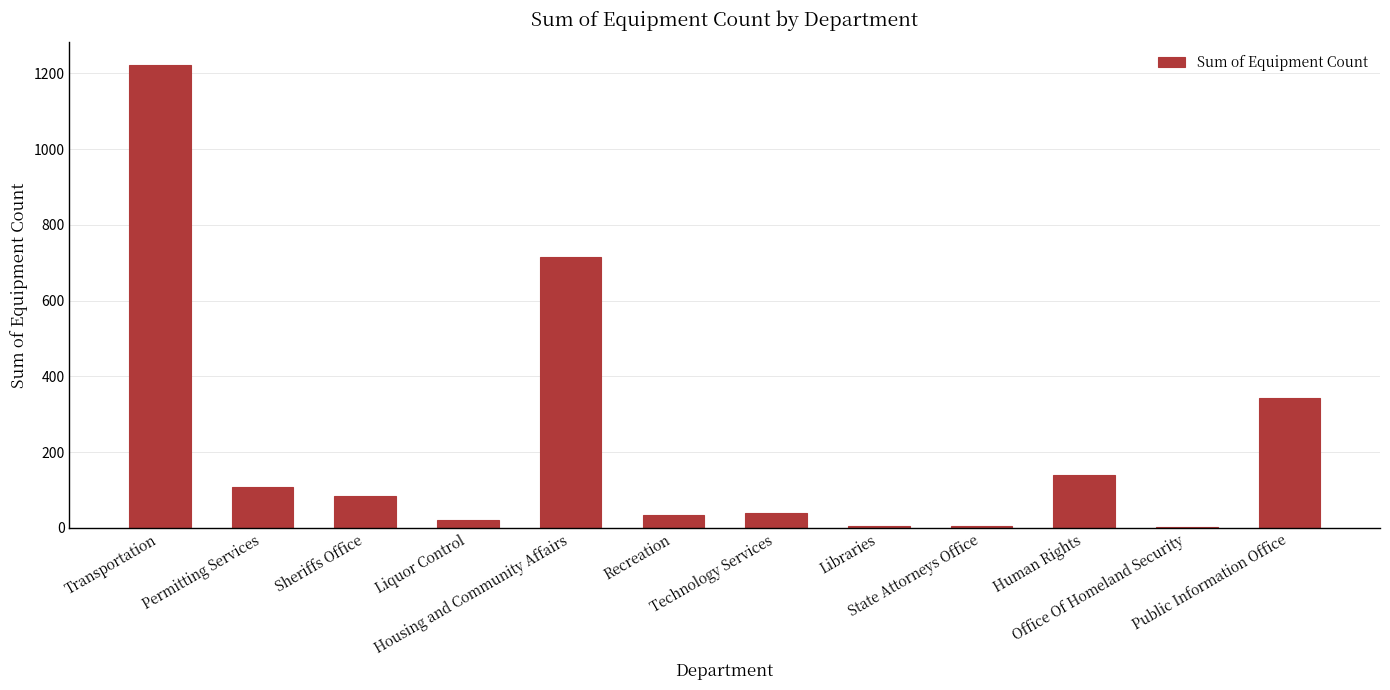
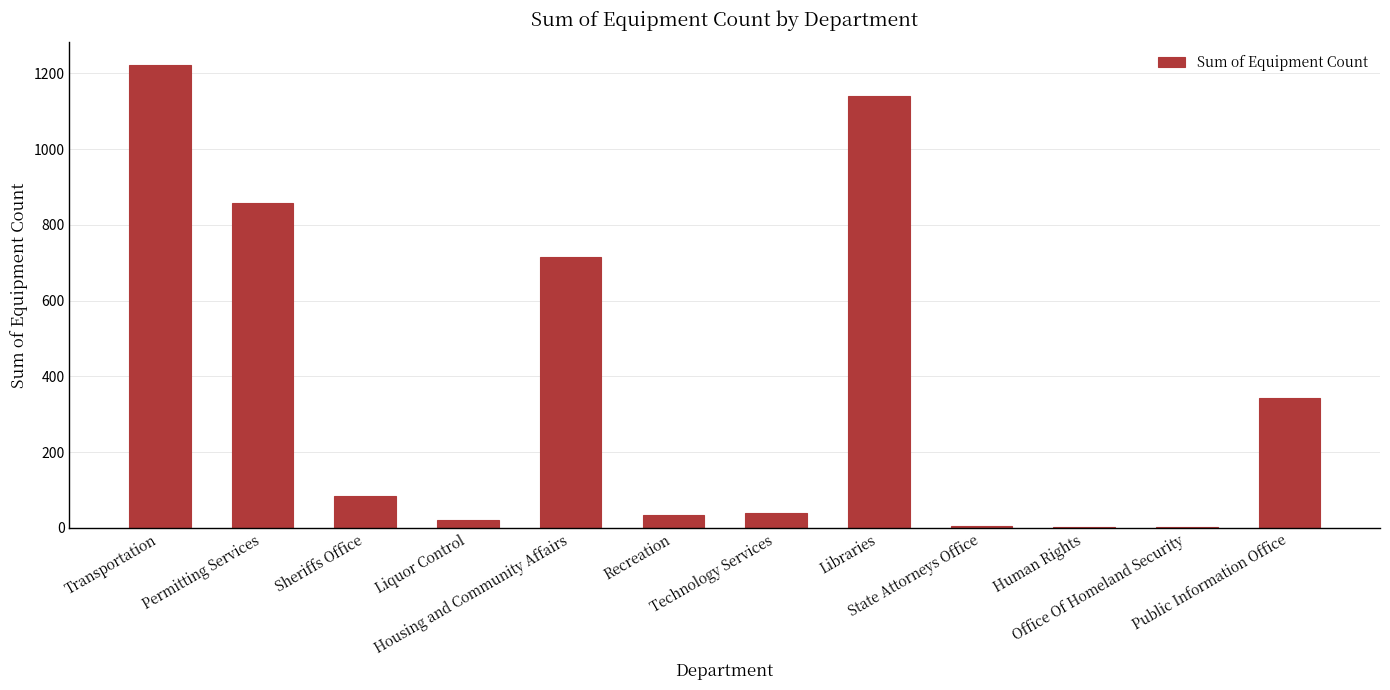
  {
    "Transportation": 1220,
-   "Permitting Services": 110,
+   "Permitting Services": 860,
    "Sheriffs Office": 90,
    "Liquor Control": 20,
    "Housing and Community Affairs": 720,
    "Recreation": 40,
    "Technology Services": 40,
-   "Libraries": 10,
-   "Human Rights": 140,
+   "Libraries": 1140,
+   "Human Rights": 0,
    "Public Information Office": 340
  }
